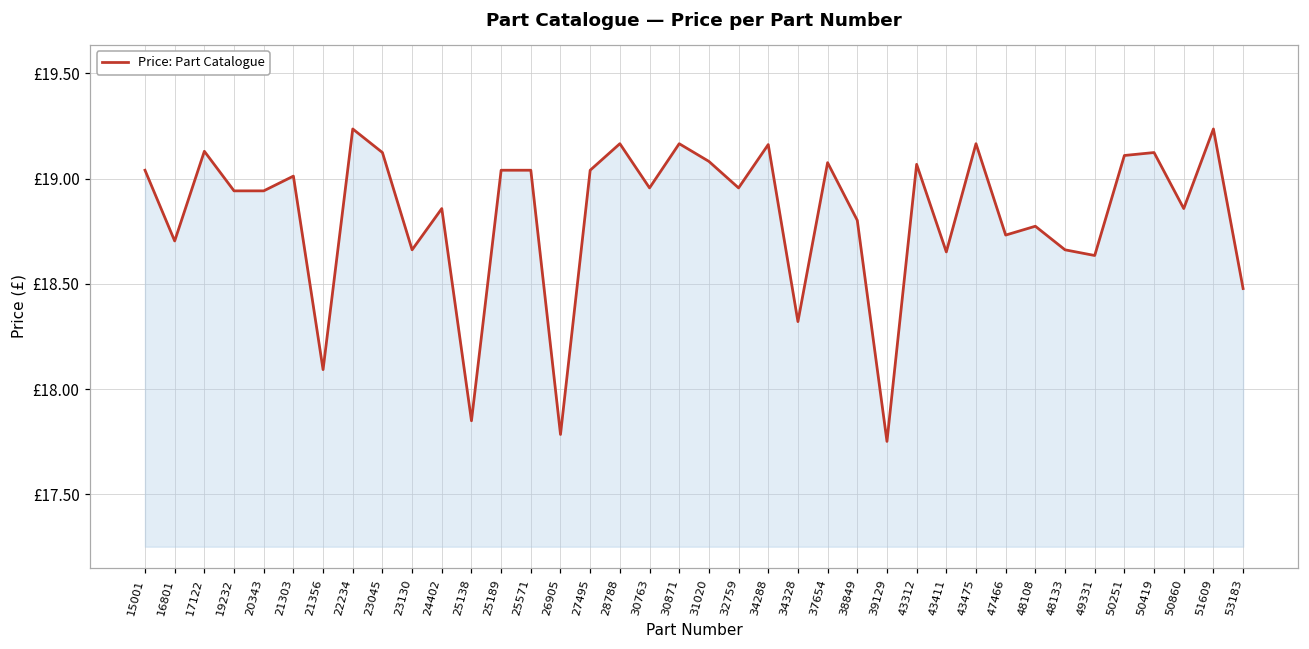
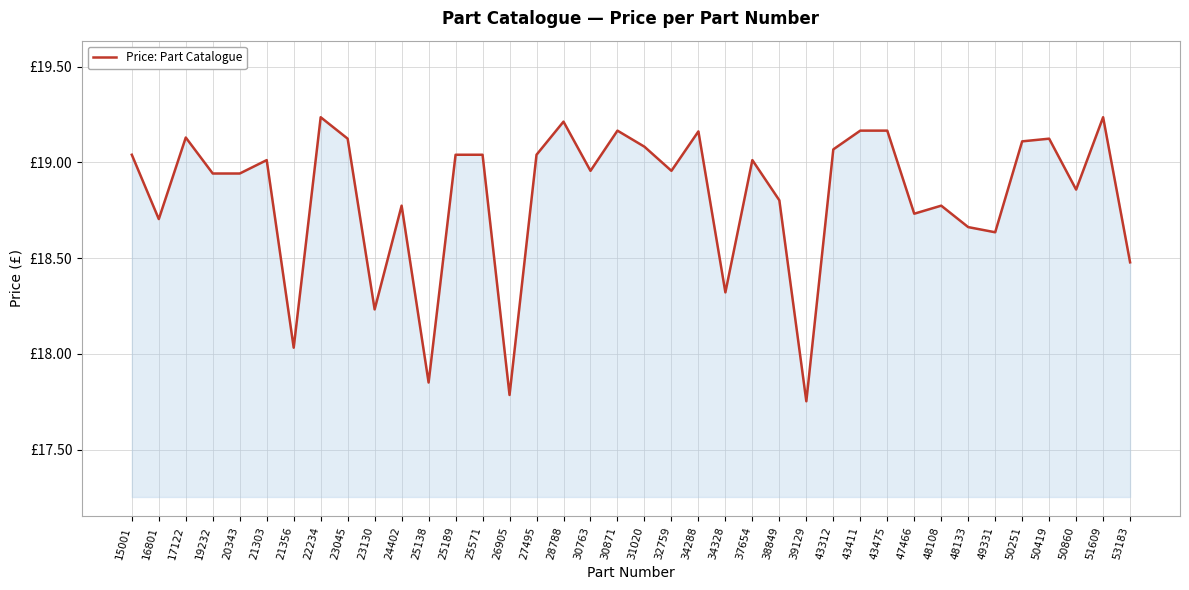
  {
    "15001": "£19.04",
    "16801": "£18.70",
    "17122": "£19.13",
    "19232": "£18.94",
    "20343": "£18.94",
    "21303": "£19.01",
-   "21356": "£18.09",
+   "21356": "£18.03",
    "22234": "£19.24",
    "23045": "£19.12",
-   "23130": "£18.66",
-   "24402": "£18.86",
+   "23130": "£18.23",
+   "24402": "£18.77",
    "25138": "£17.85",
    "25189": "£19.04",
    "25571": "£19.04",
    "26905": "£17.79",
    "27495": "£19.04",
-   "28788": "£19.17",
+   "28788": "£19.21",
    "30763": "£18.96",
    "30871": "£19.17",
    "31020": "£19.08",
    "32759": "£18.96",
    "34288": "£19.16",
    "34328": "£18.32",
-   "37654": "£19.08",
+   "37654": "£19.01",
    "38849": "£18.80",
    "39129": "£17.75",
    "43312": "£19.07",
-   "43411": "£18.65",
+   "43411": "£19.17",
    "43475": "£19.17",
    "47466": "£18.73",
    "48108": "£18.77",
    "48133": "£18.66",
    "49331": "£18.64",
    "50251": "£19.11",
    "50419": "£19.12",
    "50860": "£18.86",
    "51609": "£19.24",
    "53183": "£18.48"
  }
